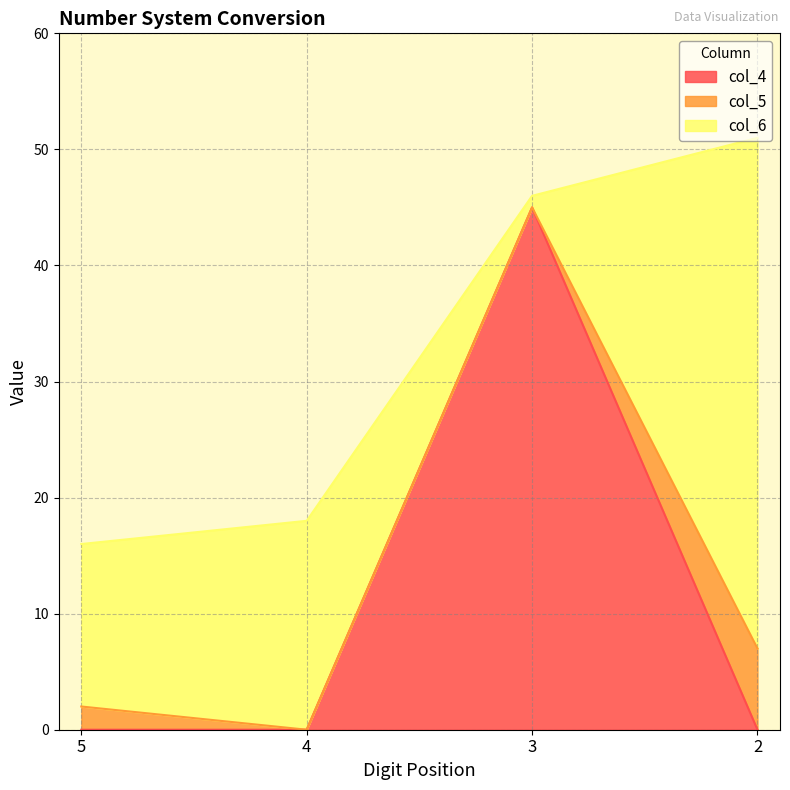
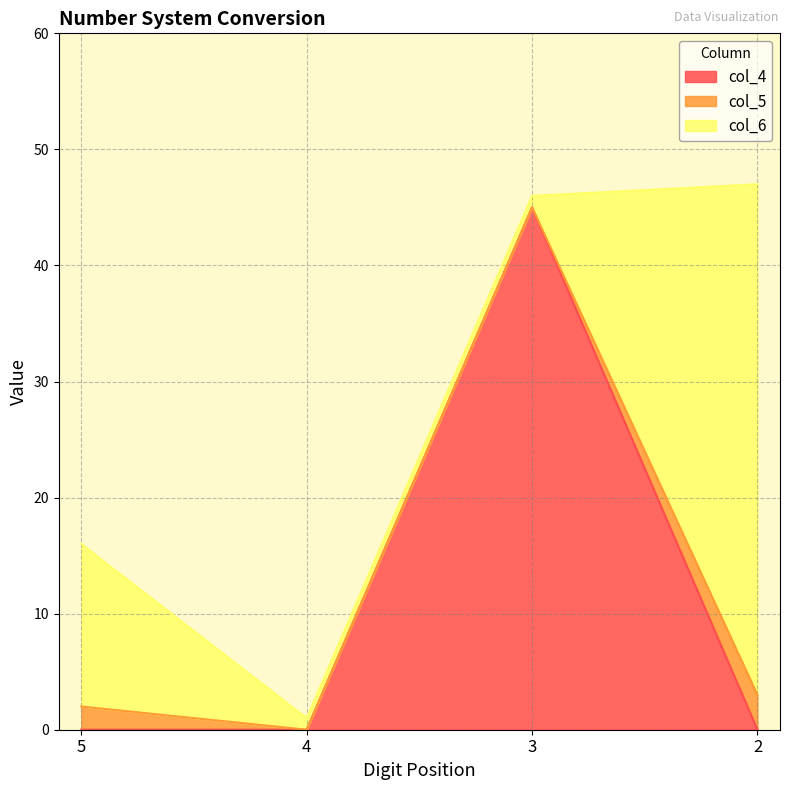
  {
    "col_4": {
      "5": 0,
      "2": 0
    },
    "col_5": {
      "5": 2,
-     "2": 7
+     "2": 3
    },
    "col_6": {
      "5": 14,
-     "4": 18,
+     "4": 1,
      "3": 1
    }
  }
